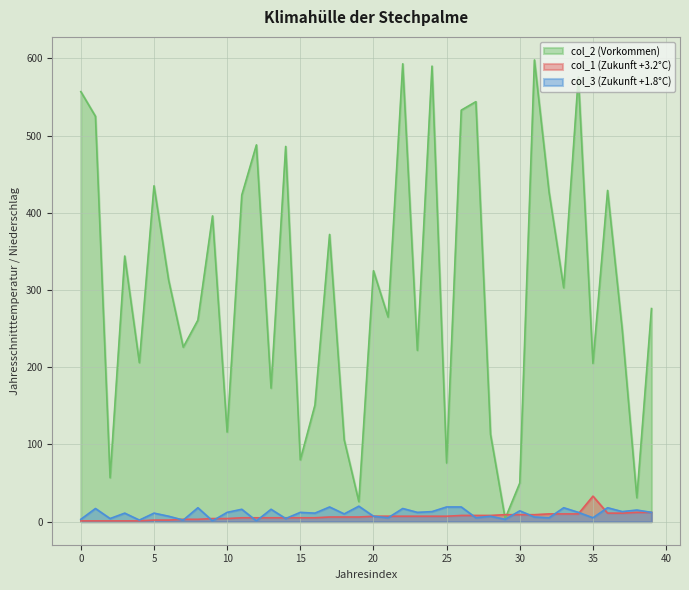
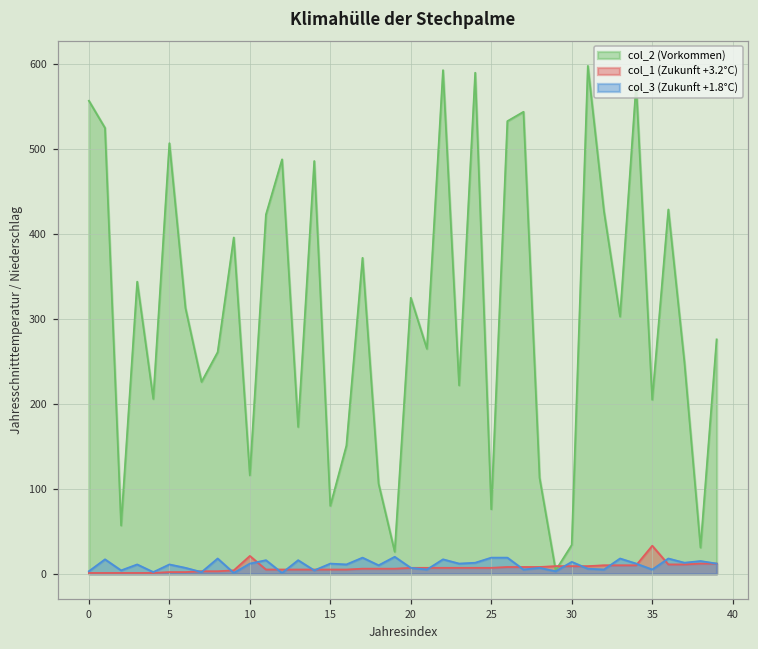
  {
    "col_2 (Vorkommen)": {
      "0": 560,
-     "5": 440,
+     "5": 510,
      "10": 120,
      "15": 80,
      "20": 330,
      "25": 80,
-     "30": 50,
+     "30": 30,
      "35": 210
    },
    "col_1 (Zukunft +3.2°C)": {
      "5": 0,
-     "10": 0,
+     "10": 20,
      "15": 10,
      "25": 10,
      "30": 10,
      "35": 30
    },
    "col_3 (Zukunft +1.8°C)": {
      "5": 10,
      "10": 10,
      "15": 10,
      "25": 20,
      "30": 10,
      "35": 10
    }
  }
